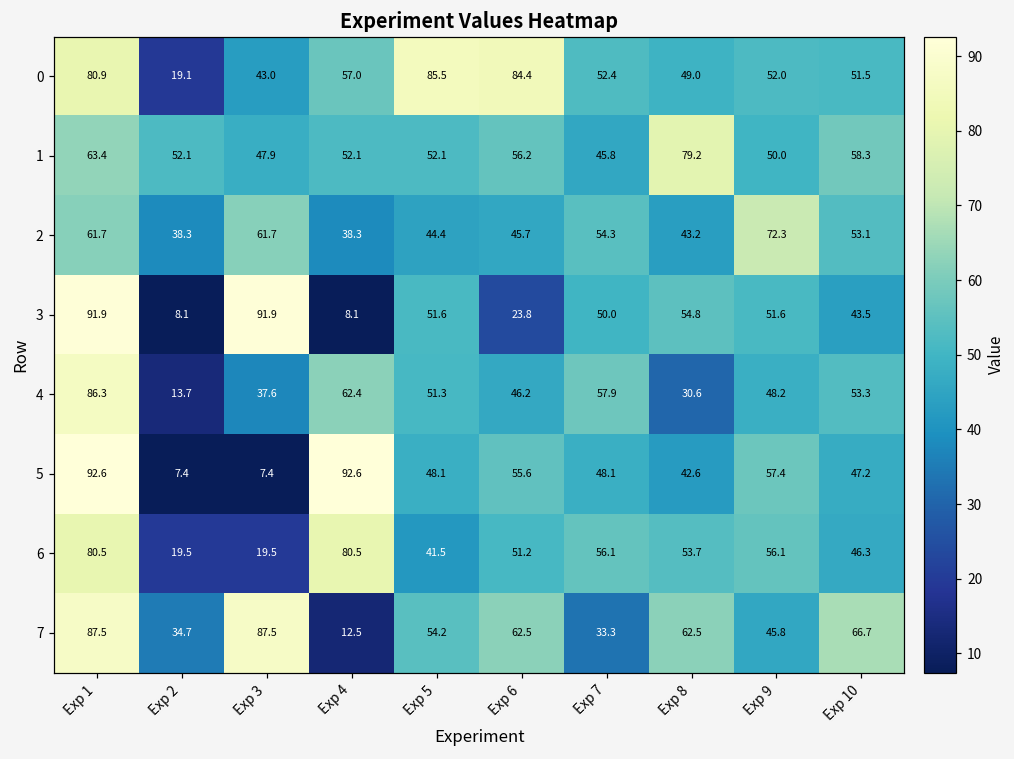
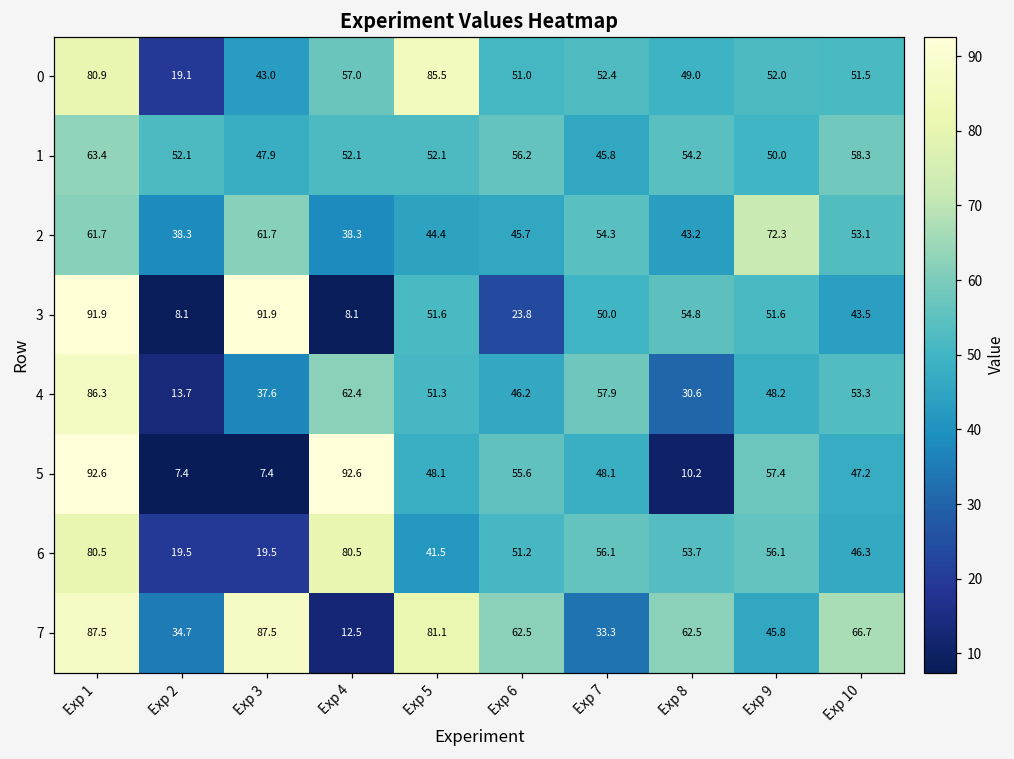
  {
    "0": {
      "Exp 1": 80.9,
      "Exp 2": 19.1,
      "Exp 3": 43.0,
      "Exp 4": 57.0,
      "Exp 5": 85.5,
-     "Exp 6": 84.4,
+     "Exp 6": 51.0,
      "Exp 7": 52.4,
      "Exp 8": 49.0,
      "Exp 9": 52.0,
      "Exp 10": 51.5
    },
    "1": {
      "Exp 1": 63.4,
      "Exp 2": 52.1,
      "Exp 3": 47.9,
      "Exp 4": 52.1,
      "Exp 5": 52.1,
      "Exp 6": 56.2,
      "Exp 7": 45.8,
-     "Exp 8": 79.2,
+     "Exp 8": 54.2,
      "Exp 9": 50.0,
      "Exp 10": 58.3
    },
    "2": {
      "Exp 1": 61.7,
      "Exp 2": 38.3,
      "Exp 3": 61.7,
      "Exp 4": 38.3,
      "Exp 5": 44.4,
      "Exp 6": 45.7,
      "Exp 7": 54.3,
      "Exp 8": 43.2,
      "Exp 9": 72.3,
      "Exp 10": 53.1
    },
    "3": {
      "Exp 1": 91.9,
      "Exp 2": 8.1,
      "Exp 3": 91.9,
      "Exp 4": 8.1,
      "Exp 5": 51.6,
      "Exp 6": 23.8,
      "Exp 7": 50.0,
      "Exp 8": 54.8,
      "Exp 9": 51.6,
      "Exp 10": 43.5
    },
    "4": {
      "Exp 1": 86.3,
      "Exp 2": 13.7,
      "Exp 3": 37.6,
      "Exp 4": 62.4,
      "Exp 5": 51.3,
      "Exp 6": 46.2,
      "Exp 7": 57.9,
      "Exp 8": 30.6,
      "Exp 9": 48.2,
      "Exp 10": 53.3
    },
    "5": {
      "Exp 1": 92.6,
      "Exp 2": 7.4,
      "Exp 3": 7.4,
      "Exp 4": 92.6,
      "Exp 5": 48.1,
      "Exp 6": 55.6,
      "Exp 7": 48.1,
-     "Exp 8": 42.6,
+     "Exp 8": 10.2,
      "Exp 9": 57.4,
      "Exp 10": 47.2
    },
    "6": {
      "Exp 1": 80.5,
      "Exp 2": 19.5,
      "Exp 3": 19.5,
      "Exp 4": 80.5,
      "Exp 5": 41.5,
      "Exp 6": 51.2,
      "Exp 7": 56.1,
      "Exp 8": 53.7,
      "Exp 9": 56.1,
      "Exp 10": 46.3
    },
    "7": {
      "Exp 1": 87.5,
      "Exp 2": 34.7,
      "Exp 3": 87.5,
      "Exp 4": 12.5,
-     "Exp 5": 54.2,
+     "Exp 5": 81.1,
      "Exp 6": 62.5,
      "Exp 7": 33.3,
      "Exp 8": 62.5,
      "Exp 9": 45.8,
      "Exp 10": 66.7
    }
  }
